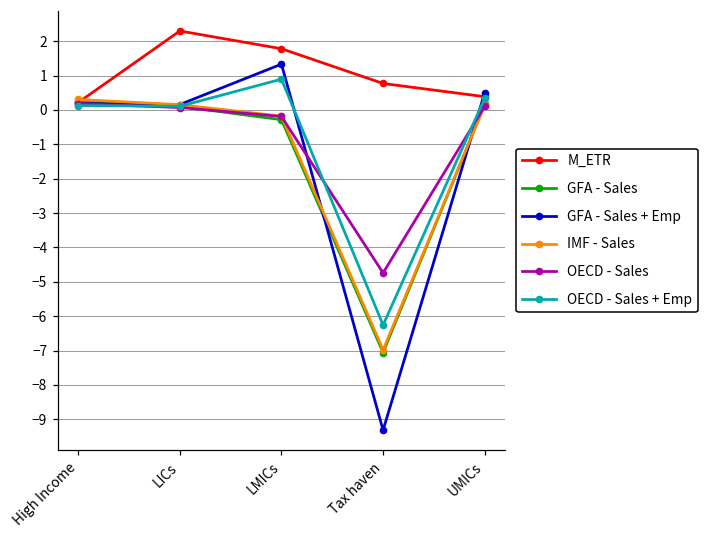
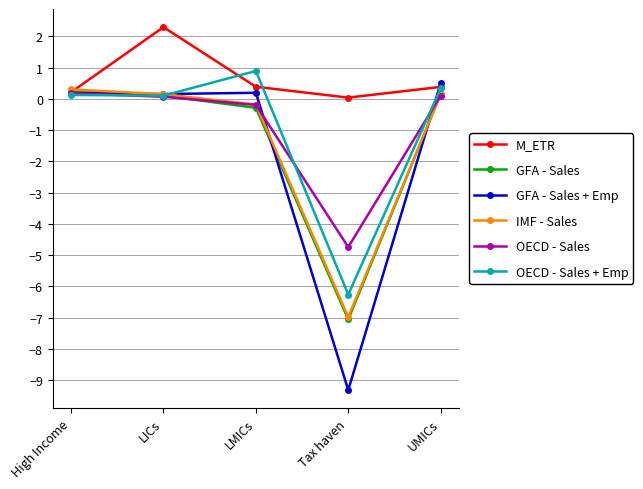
  {
    "M_ETR": {
      "LICs": 2.3,
-     "LMICs": 1.8,
-     "Tax haven": 0.8
+     "LMICs": 0.4,
+     "Tax haven": 0.0
    },
    "GFA - Sales": {
      "LMICs": -0.3
    },
    "GFA - Sales + Emp": {
-     "LMICs": 1.3,
+     "LMICs": 0.2,
      "Tax haven": -9.3,
      "UMICs": 0.5
    },
    "OECD - Sales": {
      "Tax haven": -4.7
    },
    "OECD - Sales + Emp": {
      "LMICs": 0.9,
      "Tax haven": -6.3
    }
  }
